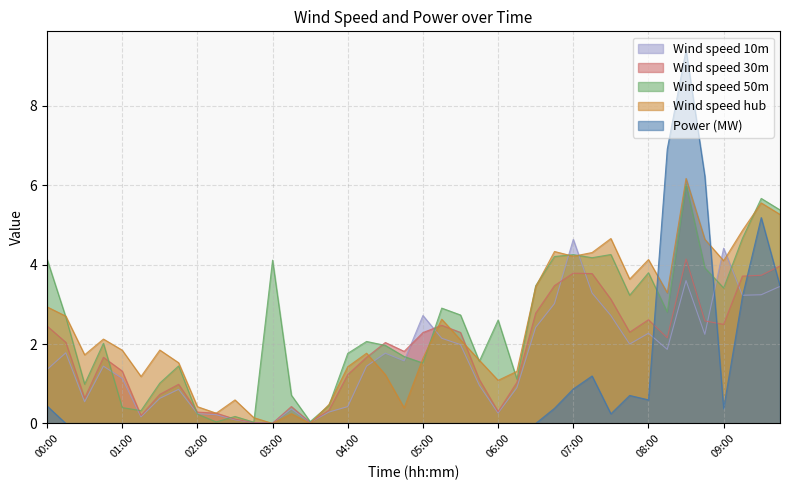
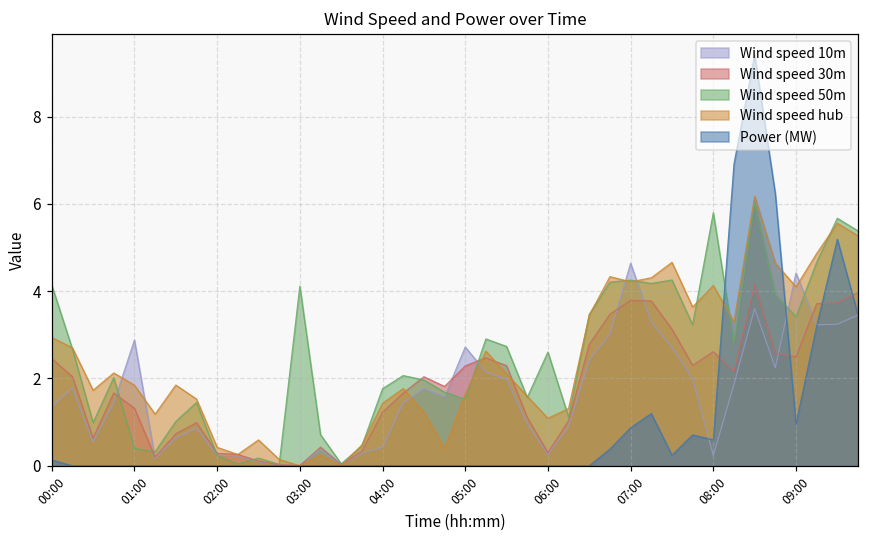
  {
    "Wind speed 10m": {
      "00:00": 1.4,
-     "01:00": 1.1,
+     "01:00": 2.9,
      "04:00": 0.4,
      "05:00": 2.7,
      "07:00": 4.6,
-     "08:00": 2.3,
+     "08:00": 0.2,
      "09:00": 4.4
    },
    "Wind speed 50m": {
      "00:00": 4.1,
      "01:00": 0.4,
      "03:00": 4.1,
      "04:00": 1.8,
      "05:00": 1.5,
      "06:00": 2.6,
-     "08:00": 3.8,
+     "08:00": 5.8,
      "09:00": 3.4
    },
    "Power (MW)": {
-     "00:00": 0.4,
+     "00:00": 0.1,
      "01:00": 0.0,
      "02:00": 0.0,
      "04:00": 0.0,
      "05:00": 0.0,
      "06:00": 0.0,
      "07:00": 0.9,
      "08:00": 0.6,
-     "09:00": 0.4
+     "09:00": 1.0
    }
  }
